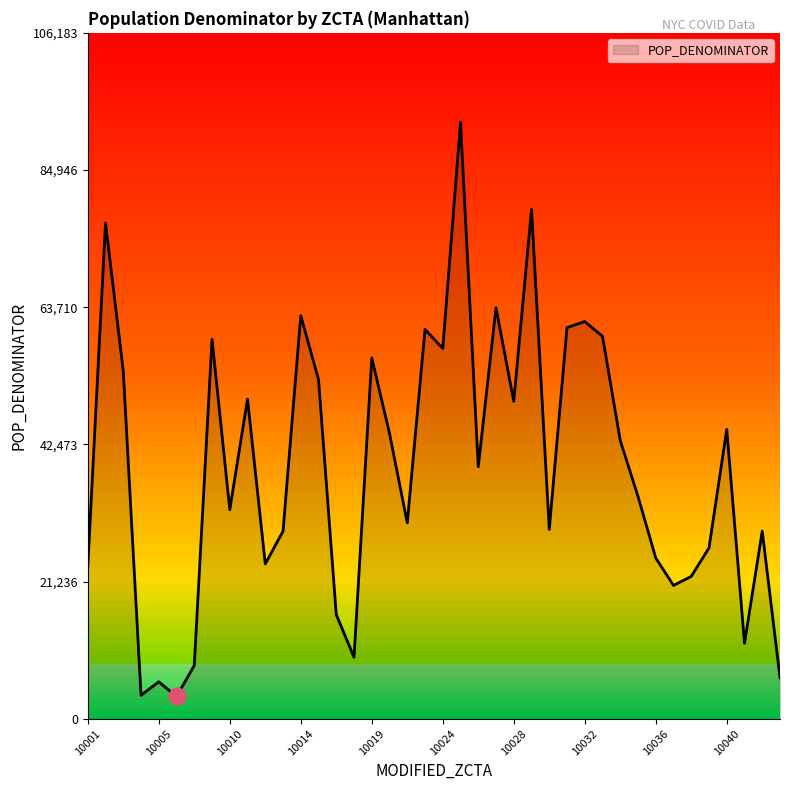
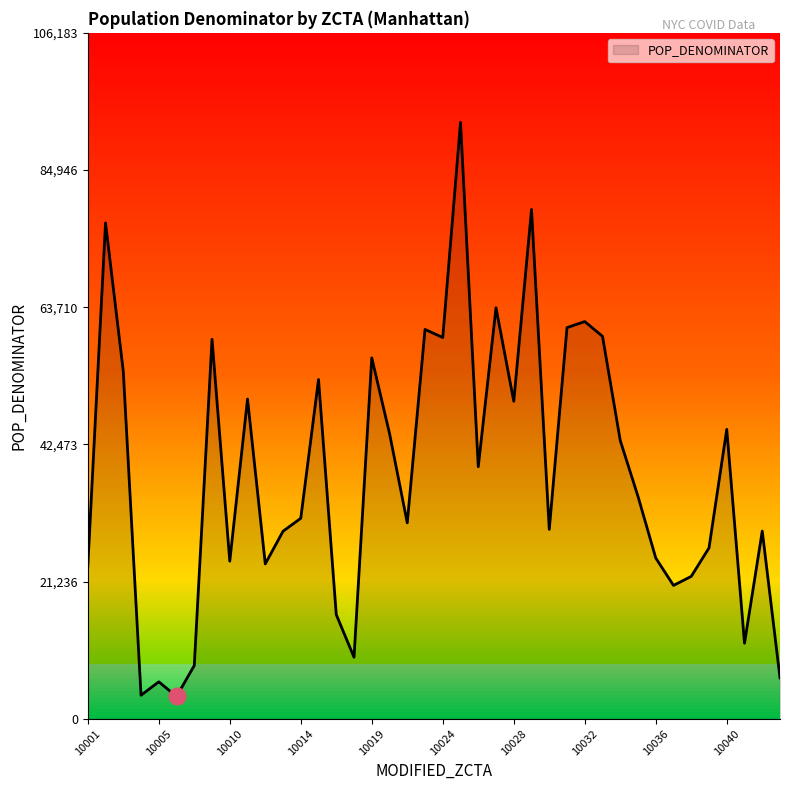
  {
    "POP_DENOMINATOR": {
      "10005": "6,000",
-     "10010": "32,000",
-     "10014": "62,000",
+     "10010": "24,000",
+     "10014": "31,000",
      "10019": "56,000",
-     "10024": "57,000",
+     "10024": "59,000",
      "10028": "49,000",
      "10032": "61,000",
      "10036": "25,000",
      "10040": "45,000"
    }
  }
